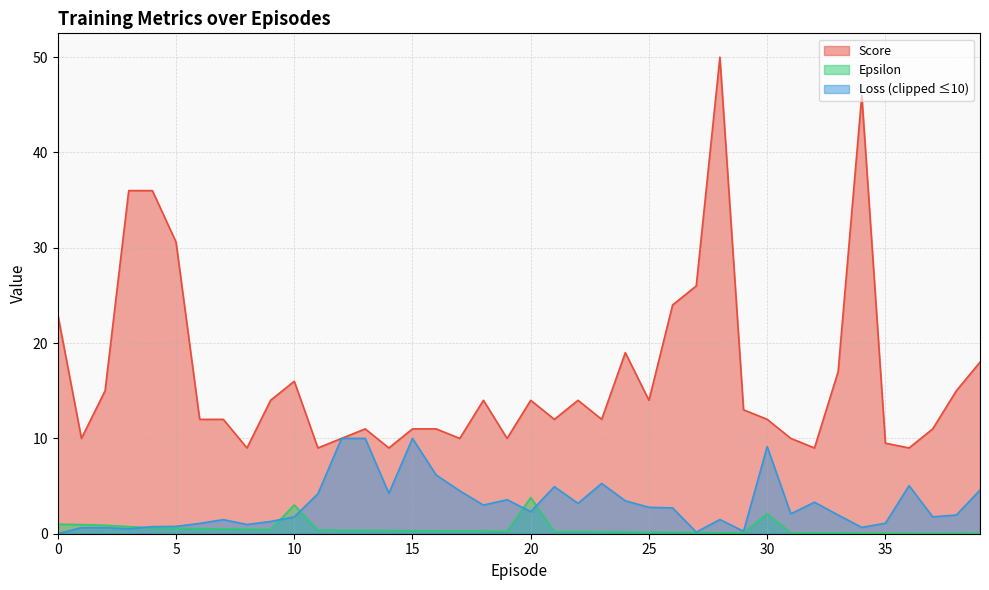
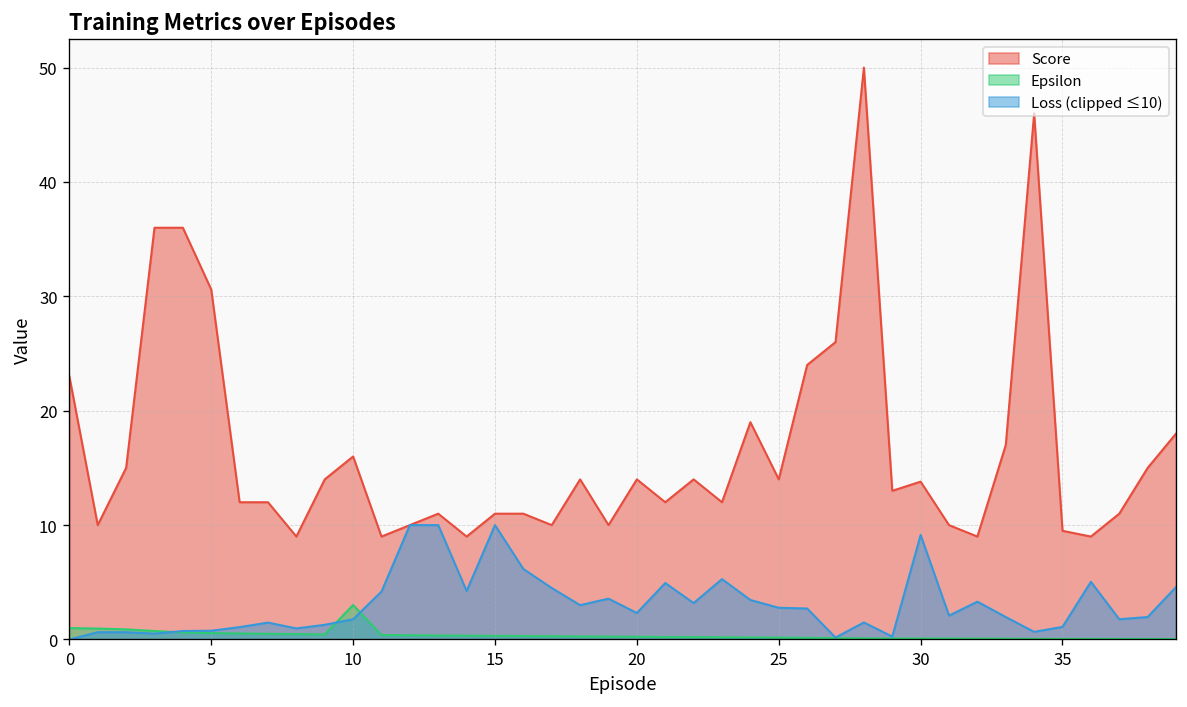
  {
    "Score": {
      "0": 23,
      "5": 31,
      "10": 16,
      "15": 11,
      "20": 14,
      "25": 14,
-     "30": 12,
+     "30": 14,
      "35": 10
    },
    "Epsilon": {
      "0": 1,
      "10": 3,
      "15": 0,
-     "20": 4,
+     "20": 0,
      "25": 0,
-     "30": 2,
+     "30": 0,
      "35": 0
    },
    "Loss (clipped ≤10)": {
      "0": 0,
      "10": 2,
      "15": 10,
      "20": 2,
      "25": 3,
      "30": 9,
      "35": 1
    }
  }
